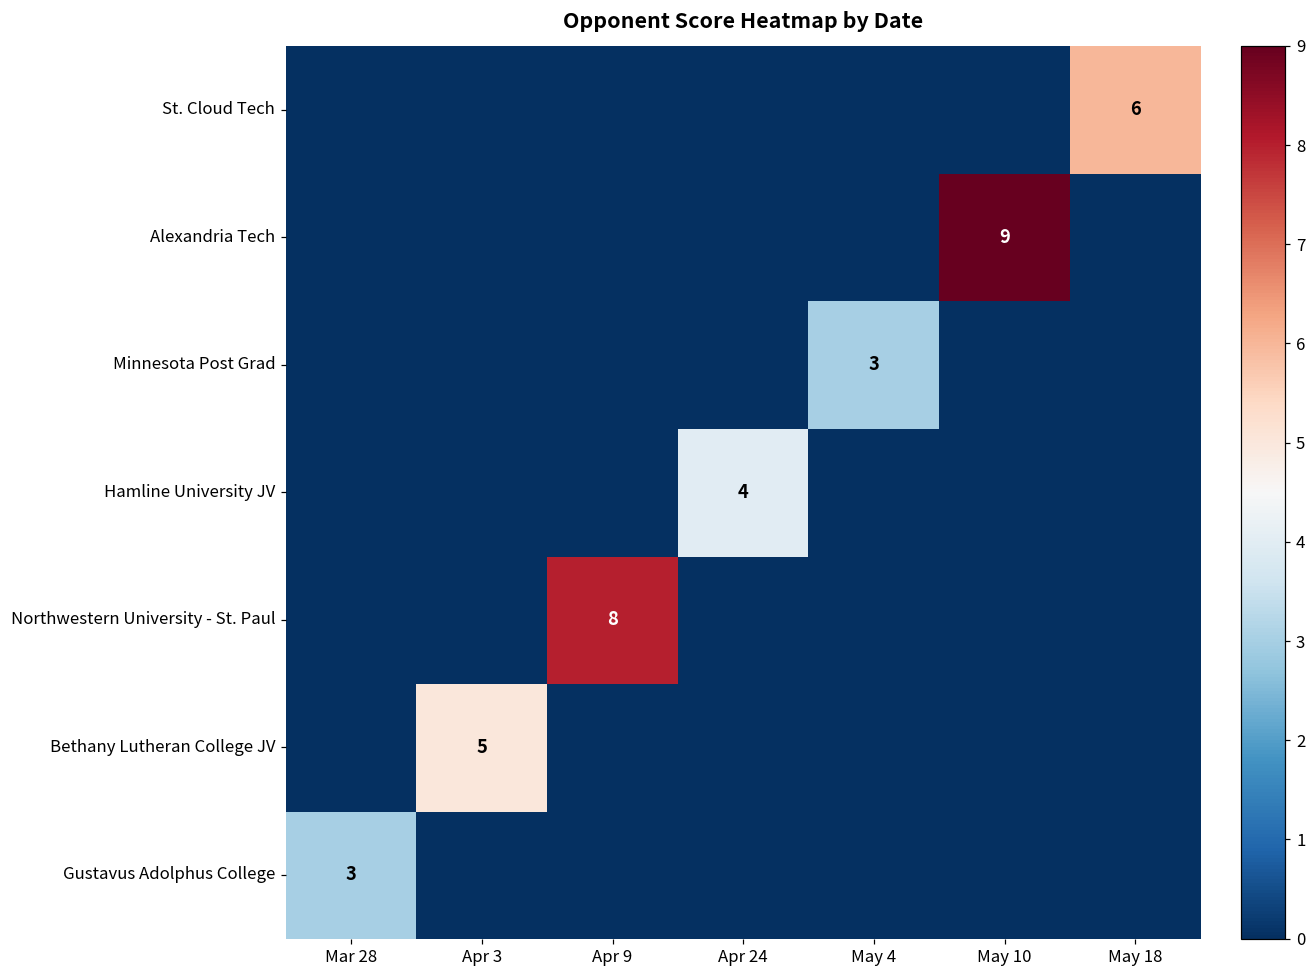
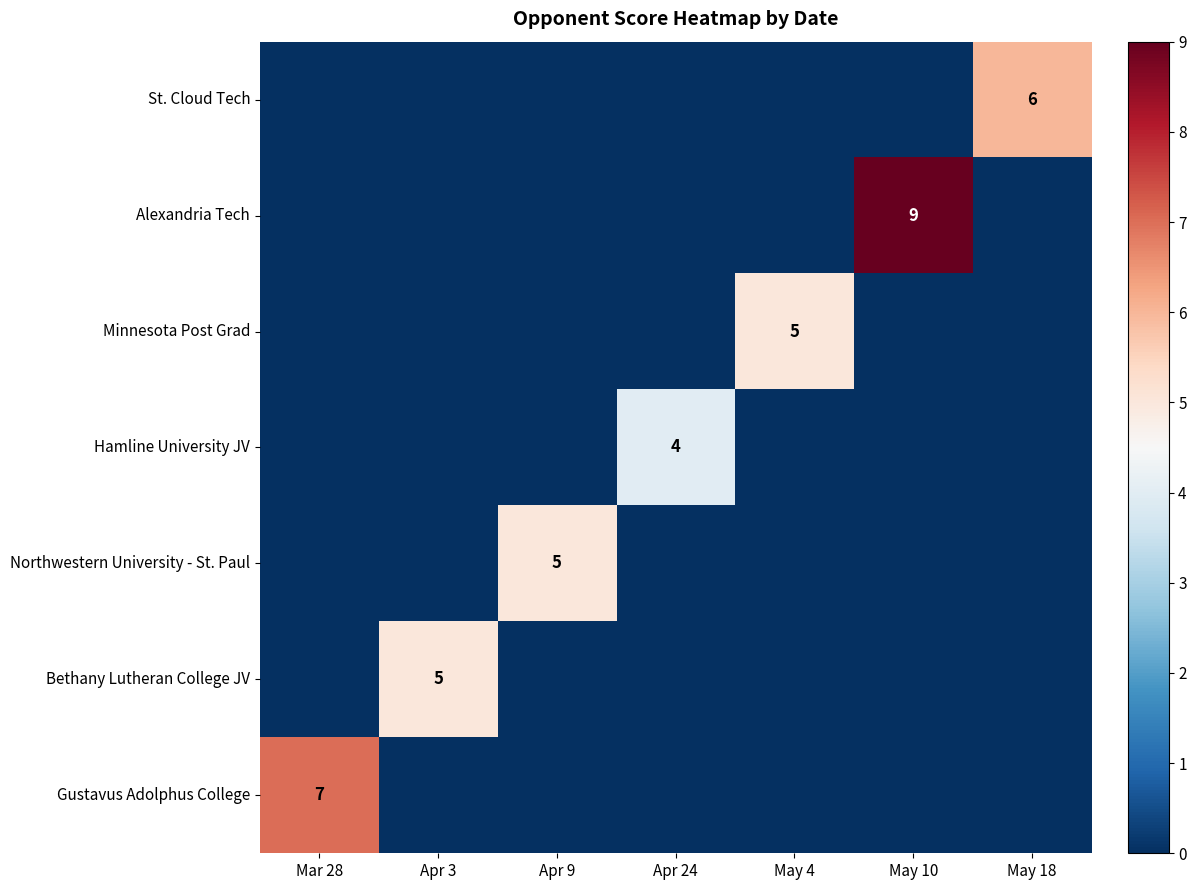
  {
    "St. Cloud Tech": {
      "May 18": 6
    },
    "Alexandria Tech": {
      "May 10": 9
    },
    "Minnesota Post Grad": {
-     "May 4": 3
+     "May 4": 5
    },
    "Hamline University JV": {
      "Apr 24": 4
    },
    "Northwestern University - St. Paul": {
-     "Apr 9": 8
+     "Apr 9": 5
    },
    "Bethany Lutheran College JV": {
      "Apr 3": 5
    },
    "Gustavus Adolphus College": {
-     "Mar 28": 3
+     "Mar 28": 7
    }
  }
